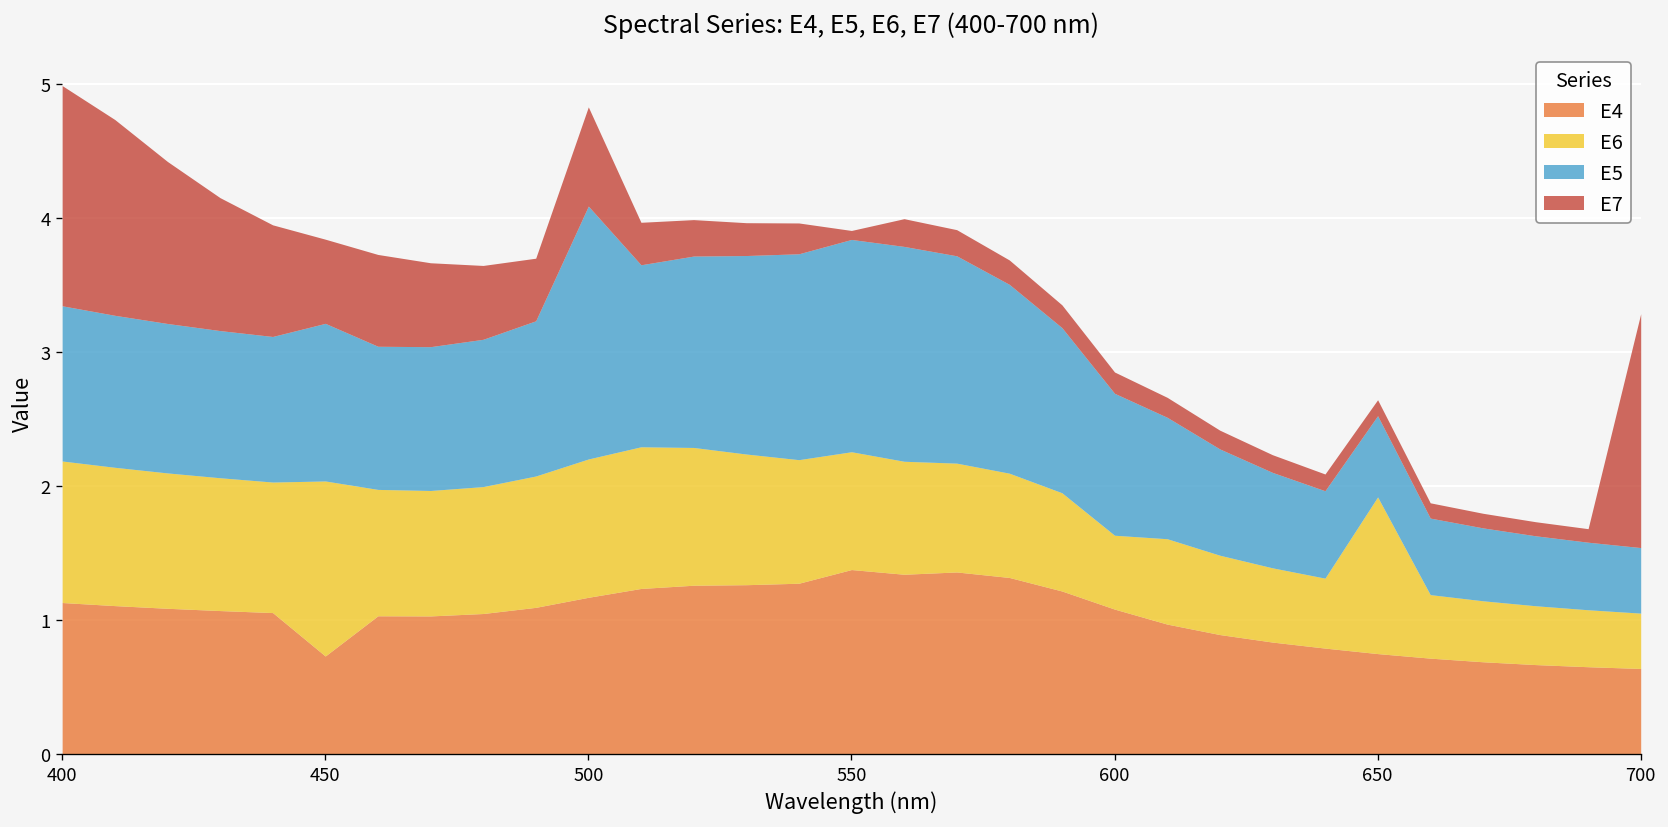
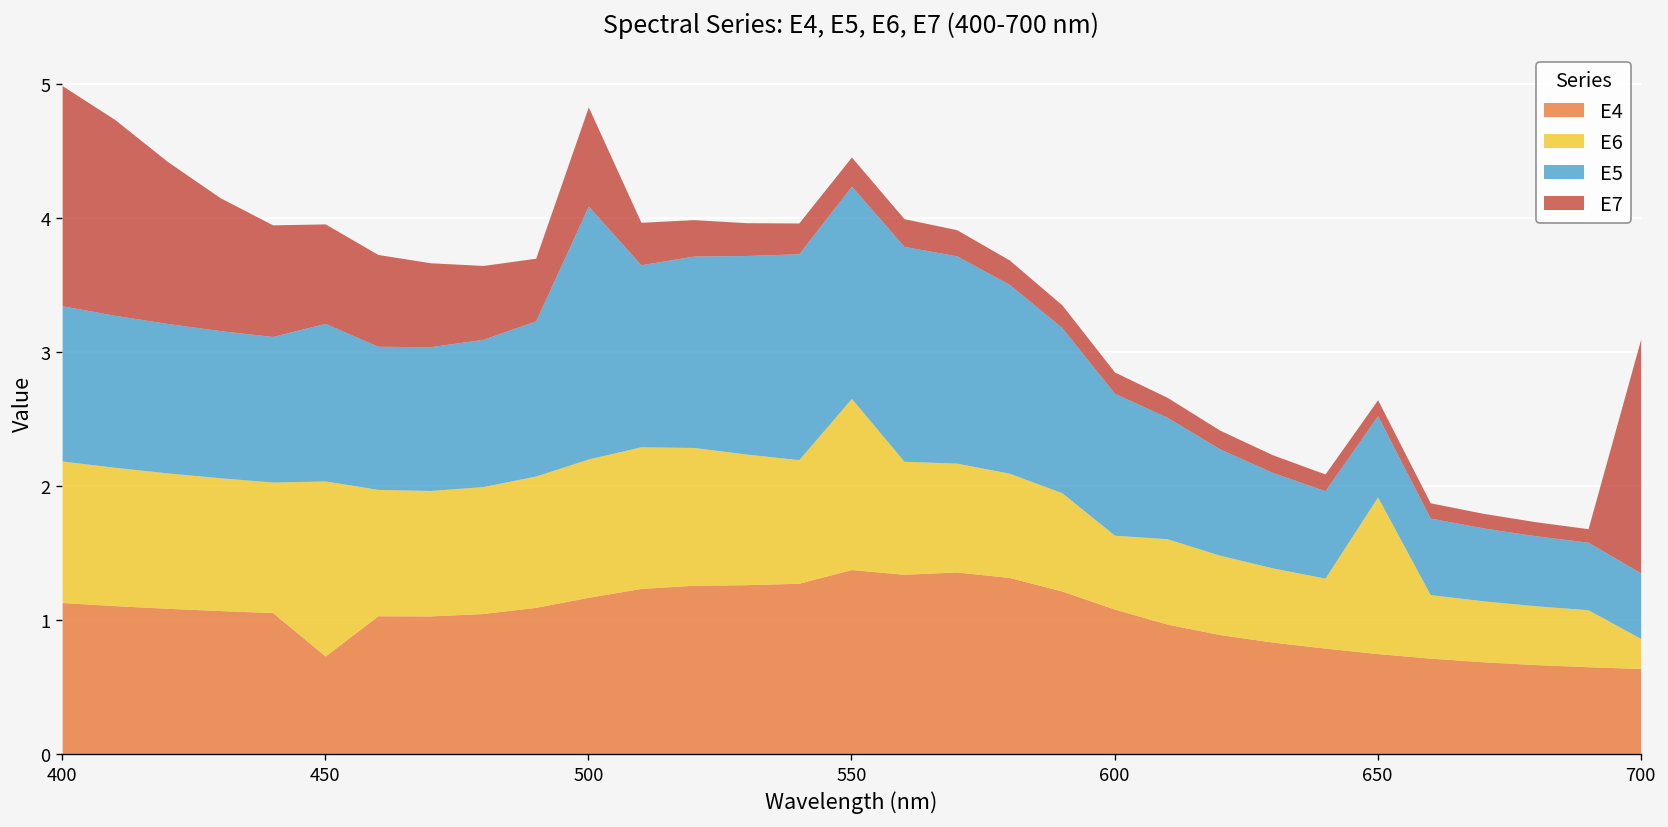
  {
    "E4": {
      "400": 1.13,
      "450": 0.73,
      "500": 1.17,
      "550": 1.38,
      "600": 1.08,
      "650": 0.75,
      "700": 0.64
    },
    "E6": {
      "400": 1.06,
      "450": 1.31,
      "500": 1.03,
-     "550": 0.88,
+     "550": 1.28,
      "600": 0.55,
      "650": 1.17,
-     "700": 0.41
+     "700": 0.22
    },
    "E5": {
      "400": 1.16,
      "450": 1.18,
      "500": 1.89,
      "550": 1.58,
      "600": 1.06,
      "650": 0.61,
      "700": 0.49
    },
    "E7": {
      "400": 1.64,
-     "450": 0.63,
+     "450": 0.74,
      "500": 0.74,
-     "550": 0.07,
+     "550": 0.22,
      "600": 0.16,
      "650": 0.12,
      "700": 1.75
    }
  }
